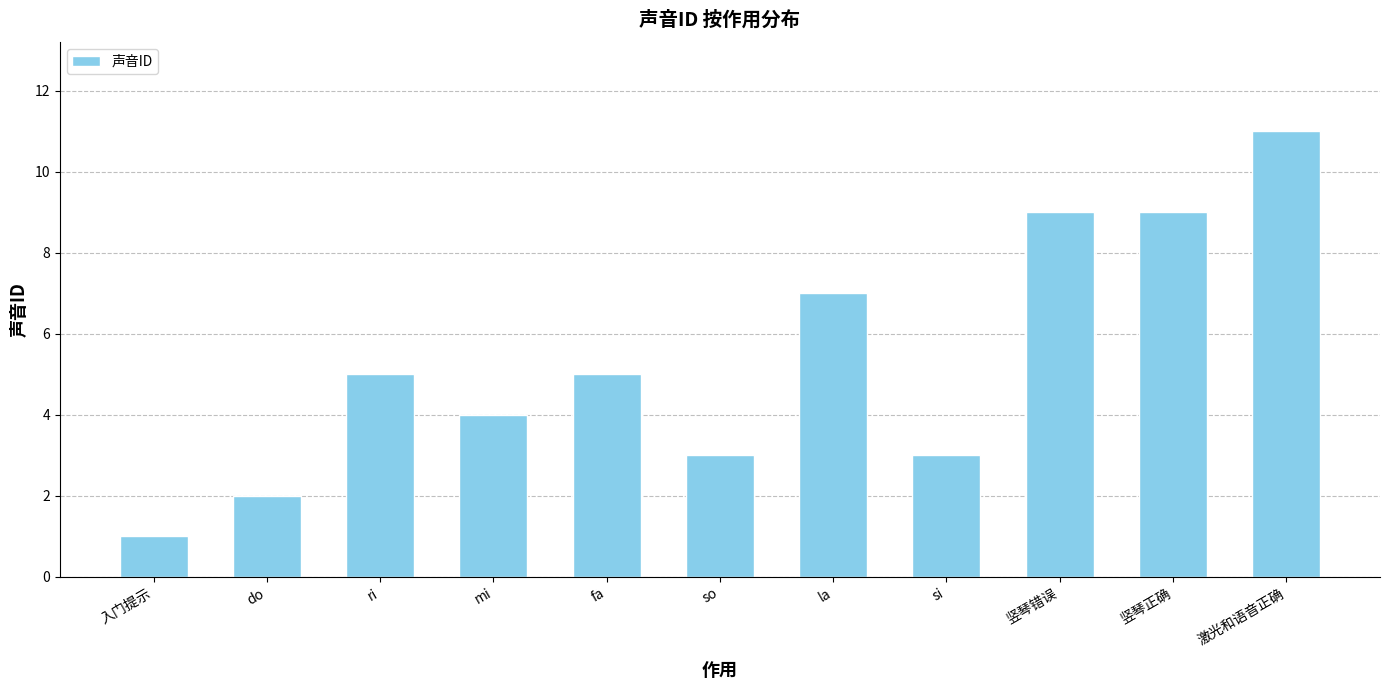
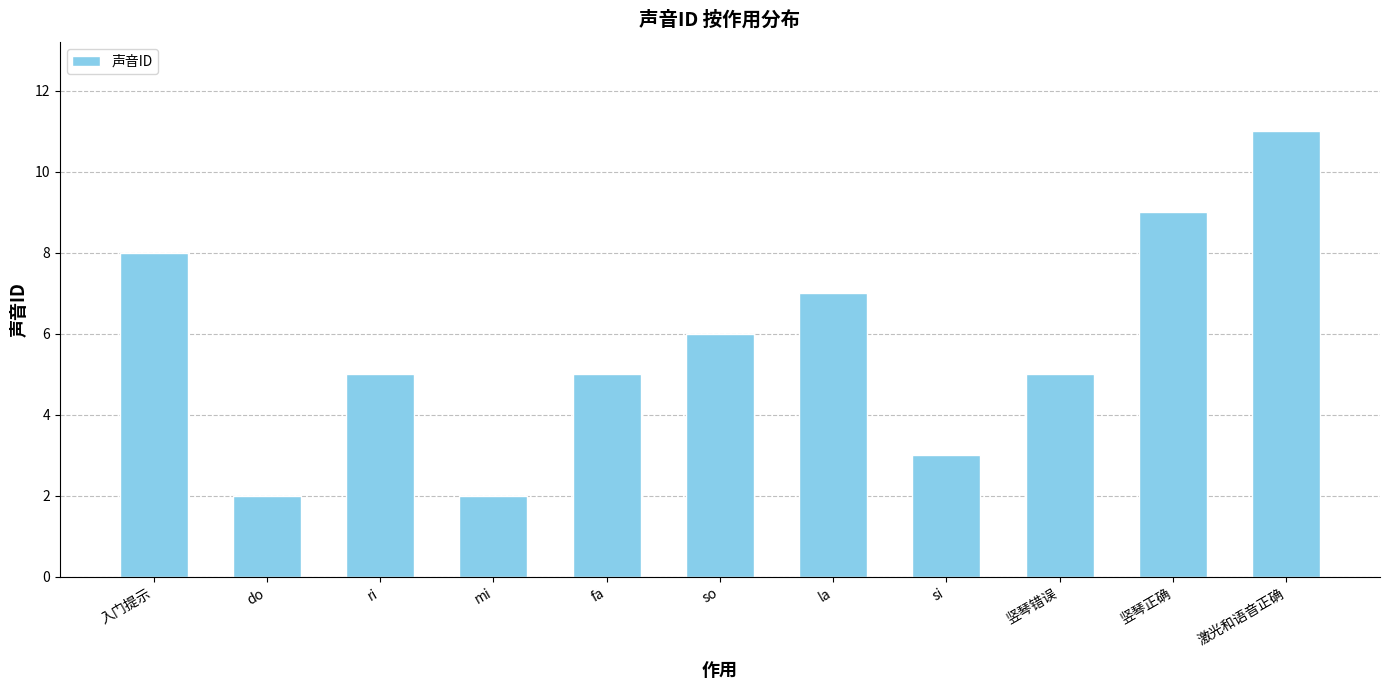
  {
-   "入门提示": 1,
+   "入门提示": 8,
    "do": 2,
    "ri": 5,
-   "mi": 4,
+   "mi": 2,
    "fa": 5,
-   "so": 3,
+   "so": 6,
    "la": 7,
    "si": 3,
-   "竖琴错误": 9,
+   "竖琴错误": 5,
    "竖琴正确": 9,
    "激光和语音正确": 11
  }
